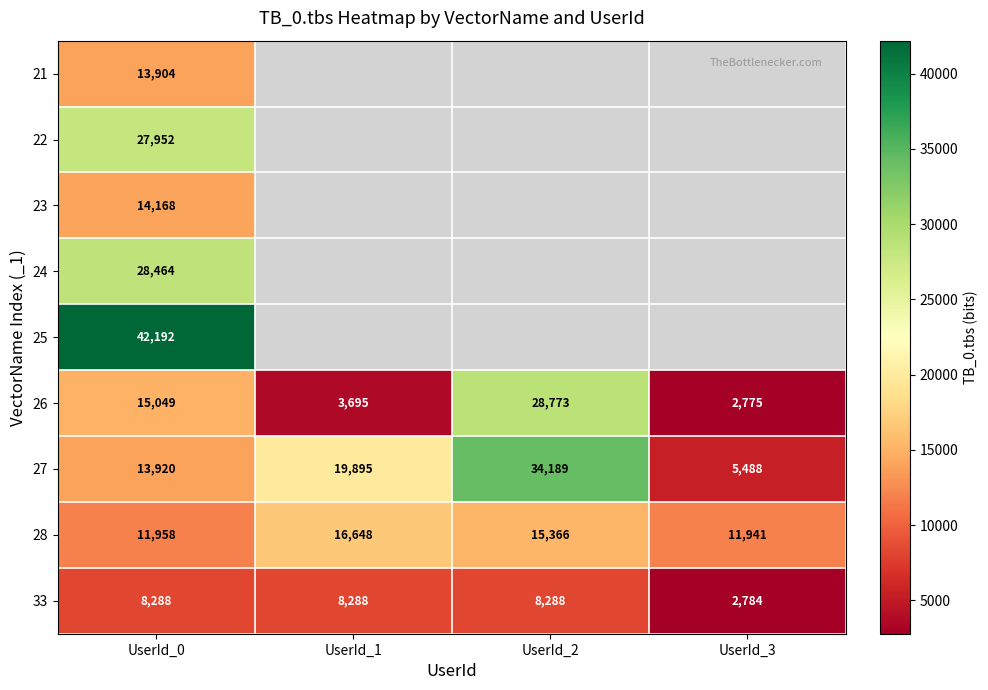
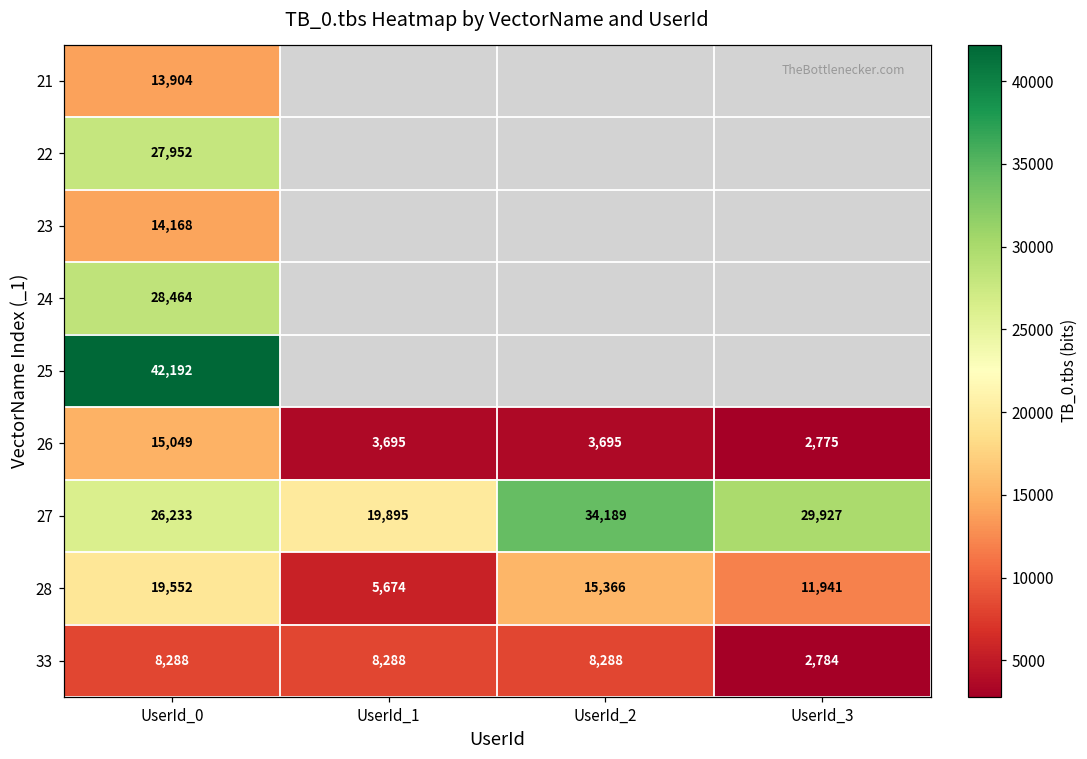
  {
    "21": {
      "UserId_0": "13,904"
    },
    "22": {
      "UserId_0": "27,952"
    },
    "23": {
      "UserId_0": "14,168"
    },
    "24": {
      "UserId_0": "28,464"
    },
    "25": {
      "UserId_0": "42,192"
    },
    "26": {
      "UserId_0": "15,049",
      "UserId_1": "3,695",
-     "UserId_2": "28,773",
+     "UserId_2": "3,695",
      "UserId_3": "2,775"
    },
    "27": {
-     "UserId_0": "13,920",
+     "UserId_0": "26,233",
      "UserId_1": "19,895",
      "UserId_2": "34,189",
-     "UserId_3": "5,488"
+     "UserId_3": "29,927"
    },
    "28": {
-     "UserId_0": "11,958",
-     "UserId_1": "16,648",
+     "UserId_0": "19,552",
+     "UserId_1": "5,674",
      "UserId_2": "15,366",
      "UserId_3": "11,941"
    },
    "33": {
      "UserId_0": "8,288",
      "UserId_1": "8,288",
      "UserId_2": "8,288",
      "UserId_3": "2,784"
    }
  }
